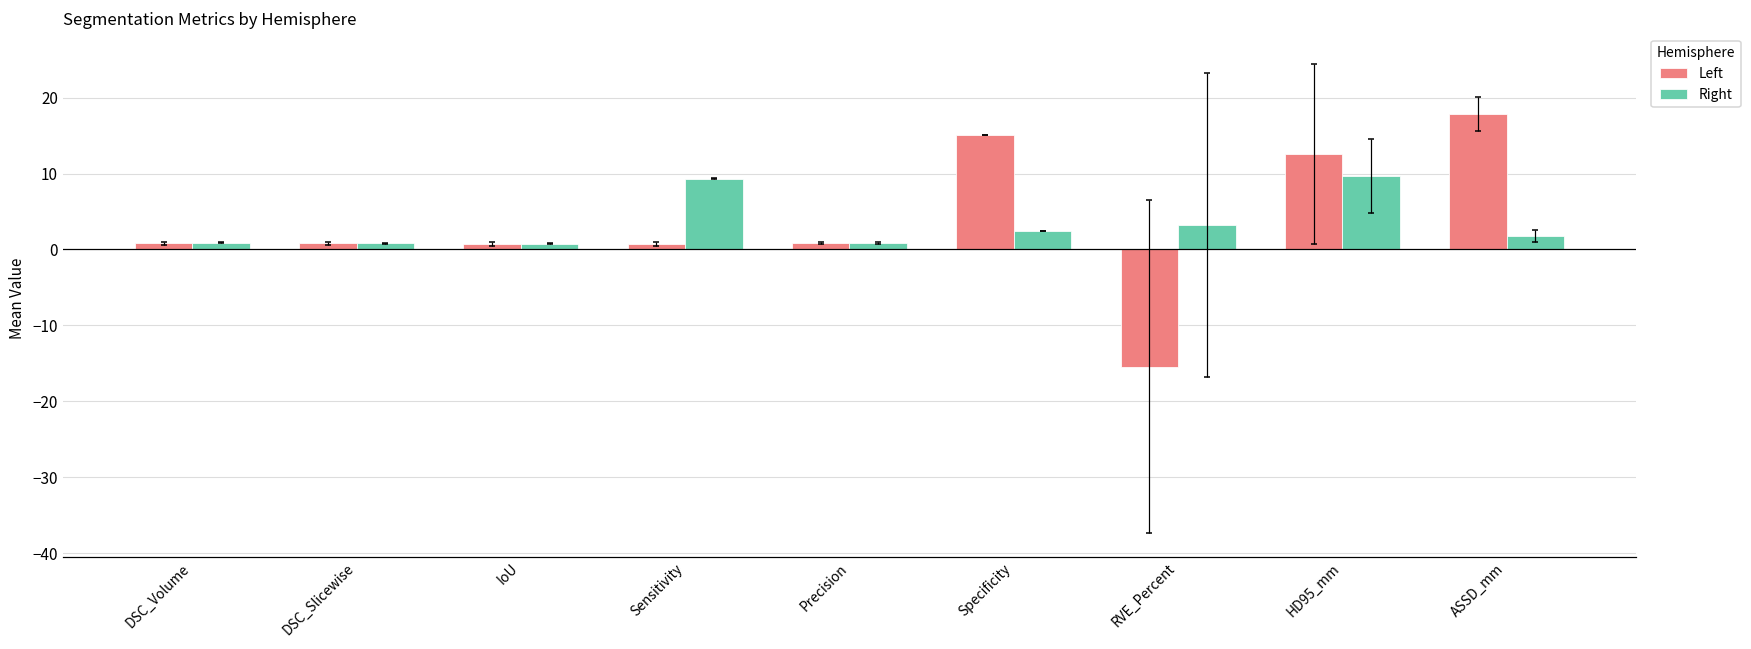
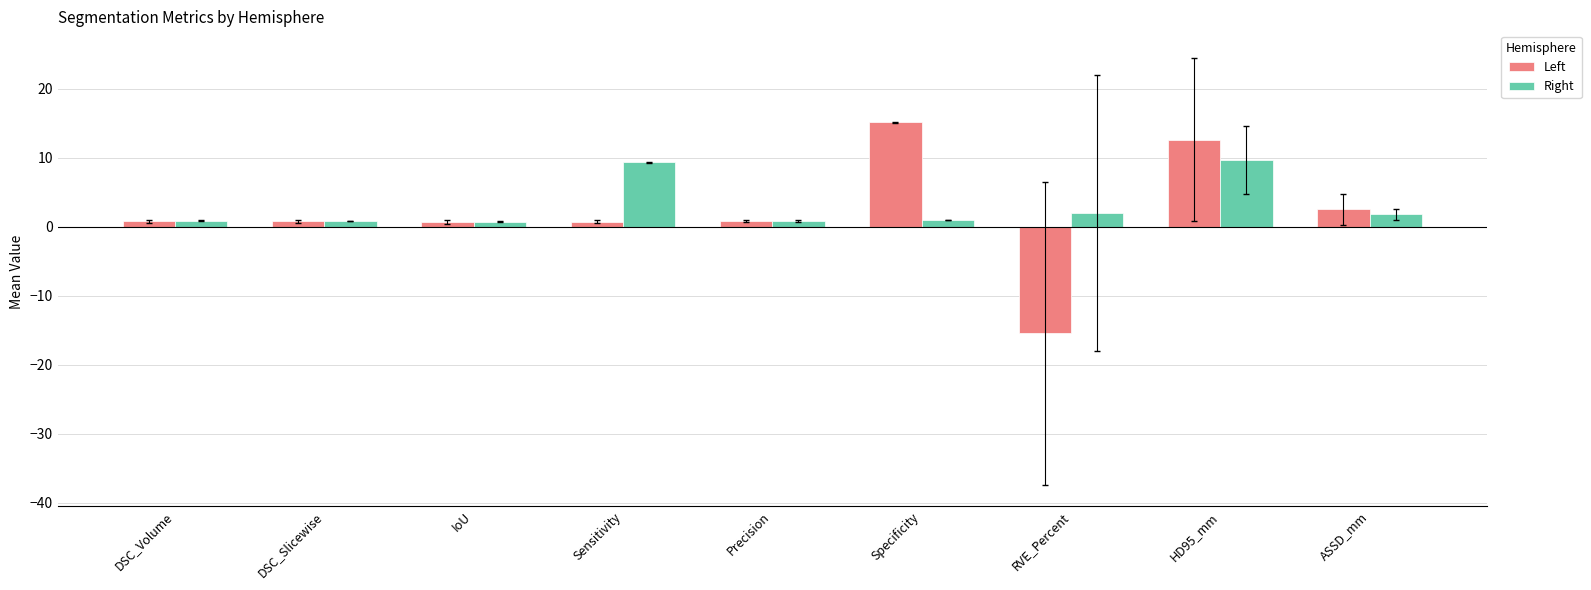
  {
    "Left": {
      "DSC_Volume": 1,
      "DSC_Slicewise": 1,
      "IoU": 1,
      "Sensitivity": 1,
      "Precision": 1,
      "Specificity": 15,
      "RVE_Percent": -15,
      "HD95_mm": 13,
-     "ASSD_mm": 18
+     "ASSD_mm": 3
    },
    "Right": {
      "DSC_Volume": 1,
      "DSC_Slicewise": 1,
      "IoU": 1,
      "Sensitivity": 9,
      "Precision": 1,
-     "Specificity": 2,
-     "RVE_Percent": 3,
+     "Specificity": 1,
+     "RVE_Percent": 2,
      "HD95_mm": 10,
      "ASSD_mm": 2
    }
  }
